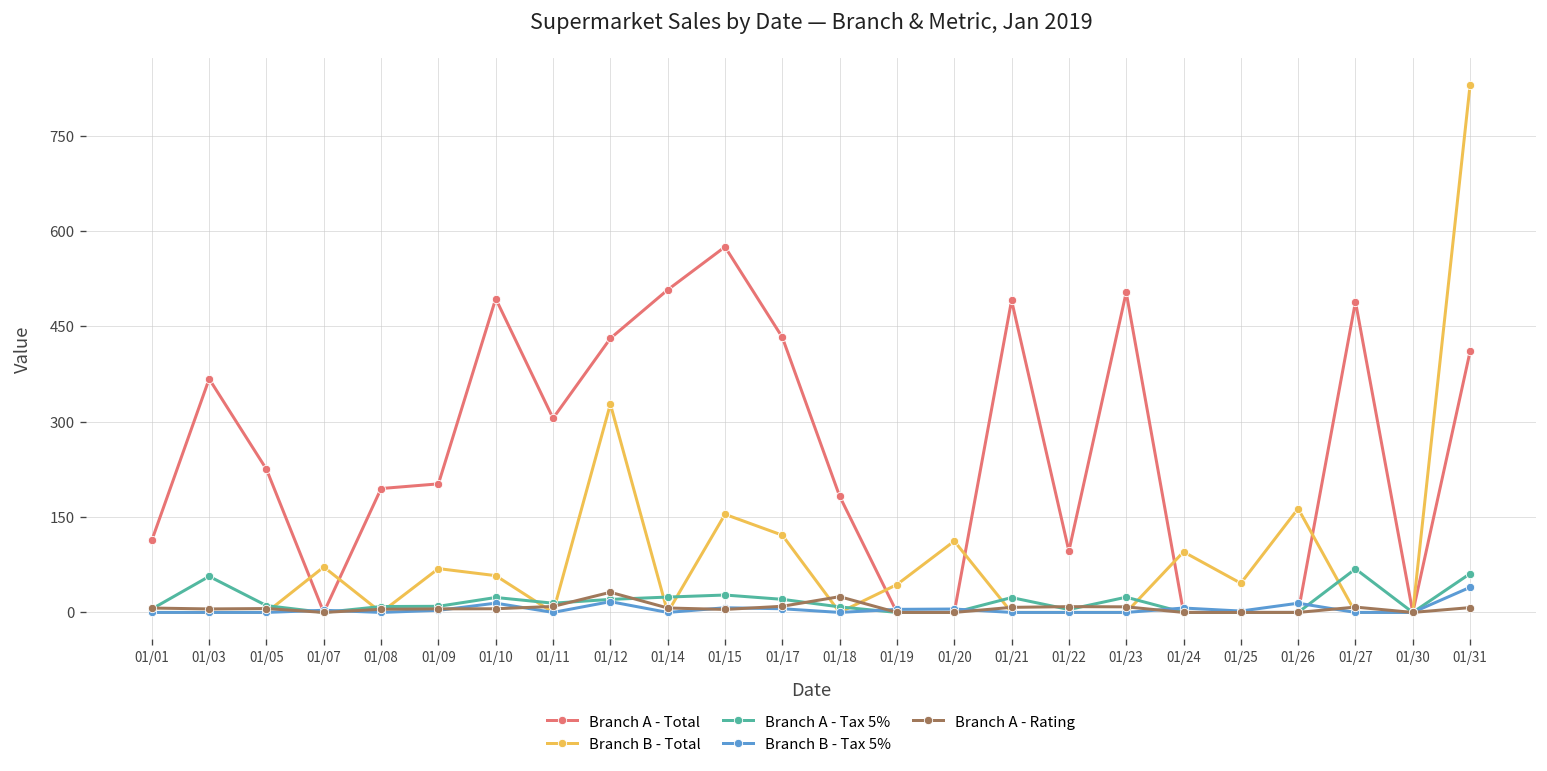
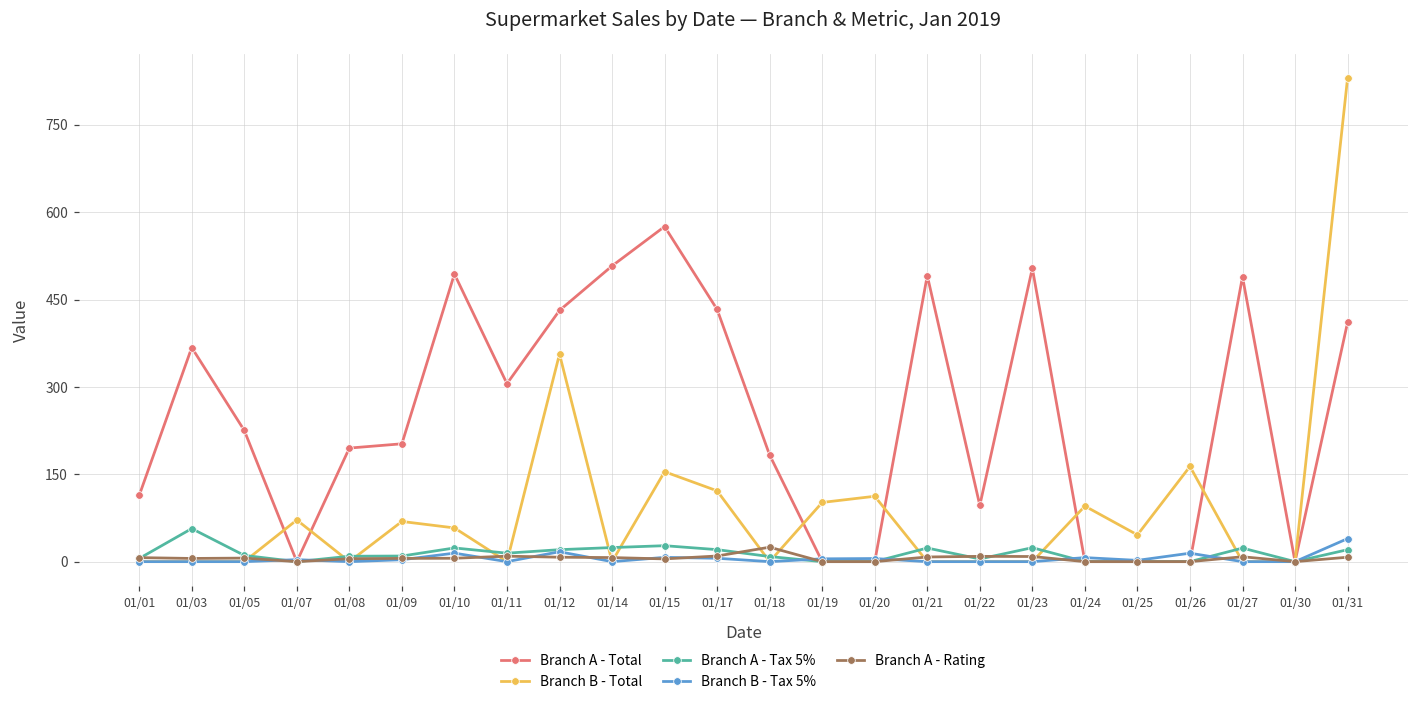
  {
    "Branch A - Total": {
      "01/01": 110,
      "01/03": 370,
      "01/05": 230,
      "01/08": 190,
      "01/09": 200,
      "01/10": 490,
      "01/11": 310,
      "01/12": 430,
      "01/14": 510,
      "01/15": 580,
      "01/17": 430,
      "01/18": 180,
      "01/21": 490,
      "01/22": 100,
      "01/23": 500,
      "01/27": 490,
      "01/31": 410
    },
    "Branch B - Total": {
      "01/07": 70,
      "01/09": 70,
      "01/10": 60,
-     "01/12": 330,
+     "01/12": 360,
      "01/15": 150,
      "01/17": 120,
-     "01/19": 40,
+     "01/19": 100,
      "01/20": 110,
      "01/24": 100,
      "01/25": 50,
      "01/26": 160,
      "01/31": 830
    },
    "Branch A - Tax 5%": {
      "01/03": 60,
      "01/10": 20,
      "01/11": 10,
      "01/14": 20,
      "01/15": 30,
      "01/17": 20,
      "01/18": 10,
      "01/21": 20,
      "01/23": 20,
-     "01/27": 70,
-     "01/31": 60
+     "01/27": 20,
+     "01/31": 20
    },
    "Branch B - Tax 5%": {
      "01/10": 10,
      "01/19": 0,
      "01/20": 10,
      "01/24": 10,
      "01/26": 10,
      "01/31": 40
    },
    "Branch A - Rating": {
      "01/03": 10,
      "01/10": 10,
      "01/11": 10,
-     "01/12": 30,
+     "01/12": 10,
      "01/14": 10,
      "01/18": 20,
      "01/21": 10,
      "01/23": 10,
      "01/27": 10,
      "01/31": 10
    }
  }
